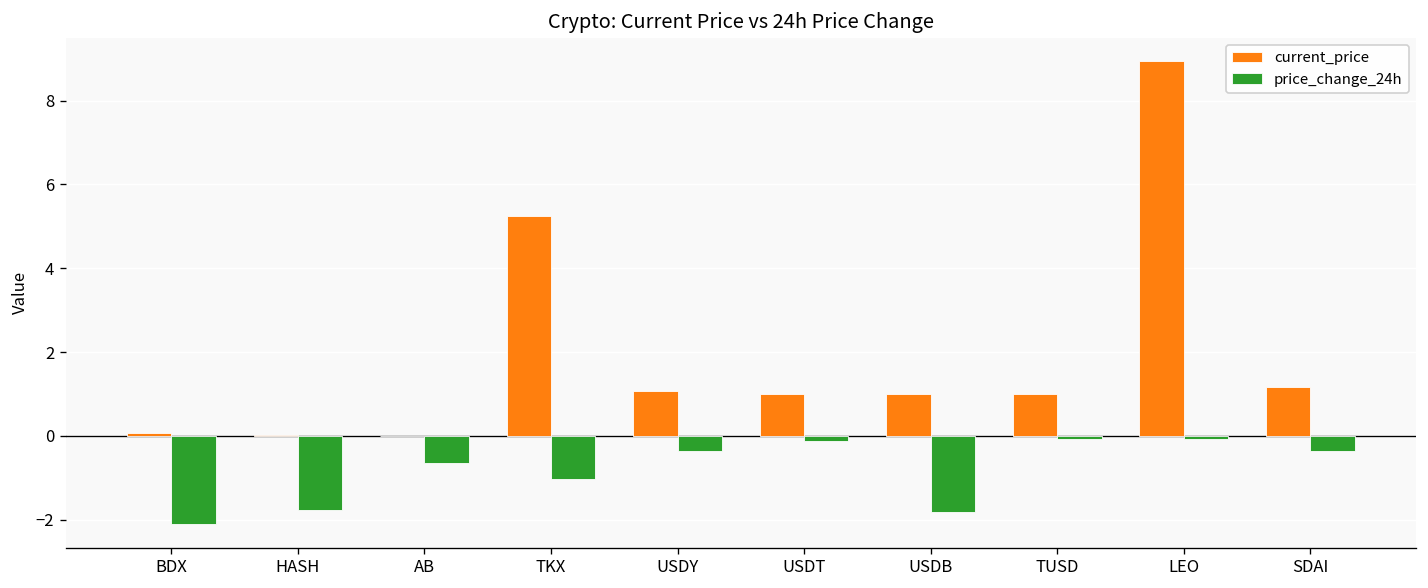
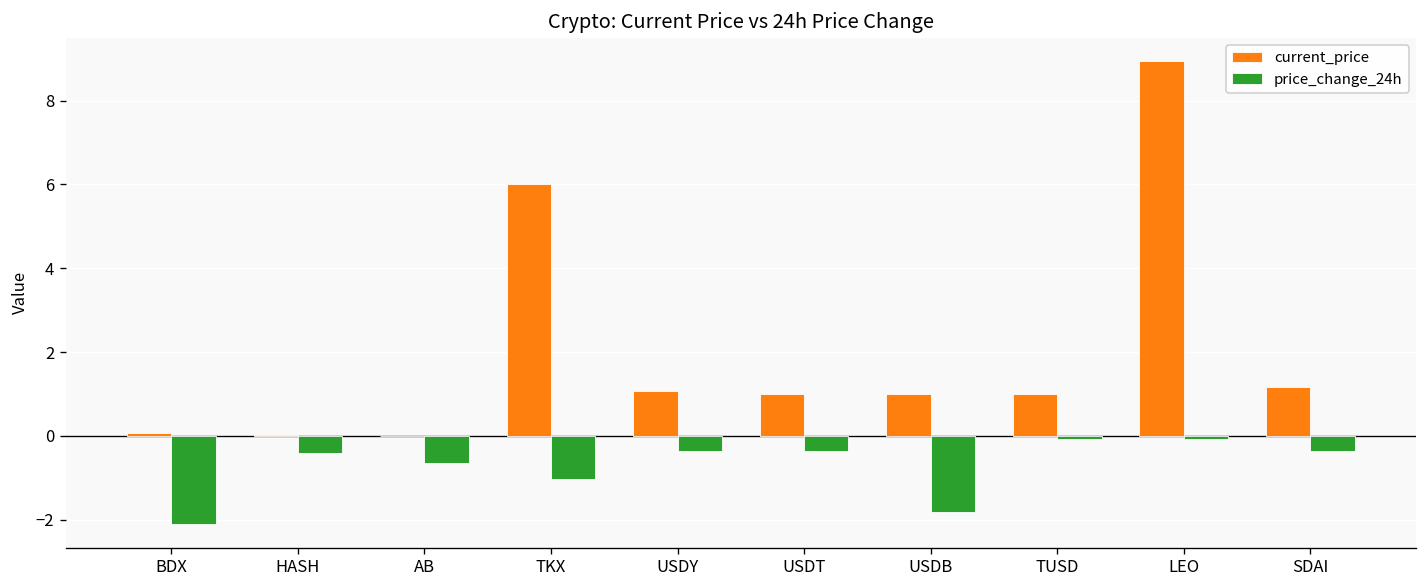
  {
    "current_price": {
      "BDX": 0.1,
-     "TKX": 5.3,
+     "TKX": 6.0,
      "USDY": 1.1,
      "USDT": 1.0,
      "USDB": 1.0,
      "TUSD": 1.0,
      "LEO": 9.0,
      "SDAI": 1.2
    },
    "price_change_24h": {
      "BDX": -2.1,
-     "HASH": -1.8,
+     "HASH": -0.4,
      "AB": -0.7,
      "TKX": -1.0,
      "USDY": -0.4,
-     "USDT": -0.1,
+     "USDT": -0.4,
      "USDB": -1.8,
      "TUSD": -0.1,
      "LEO": -0.1,
      "SDAI": -0.4
    }
  }
